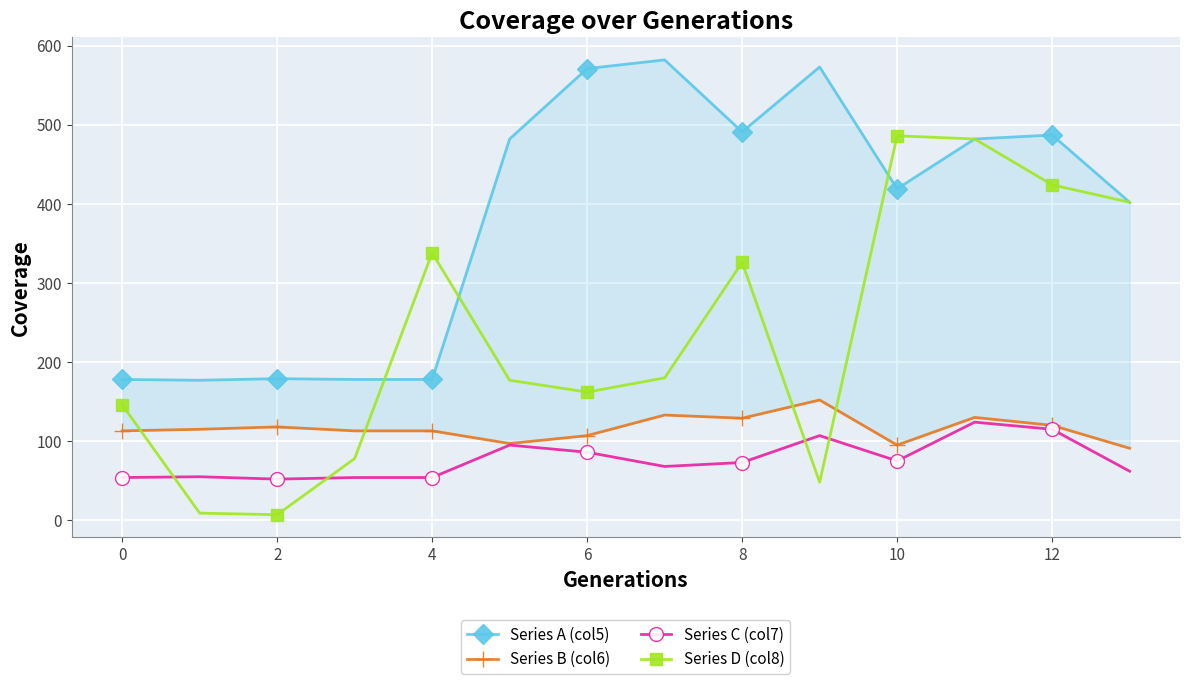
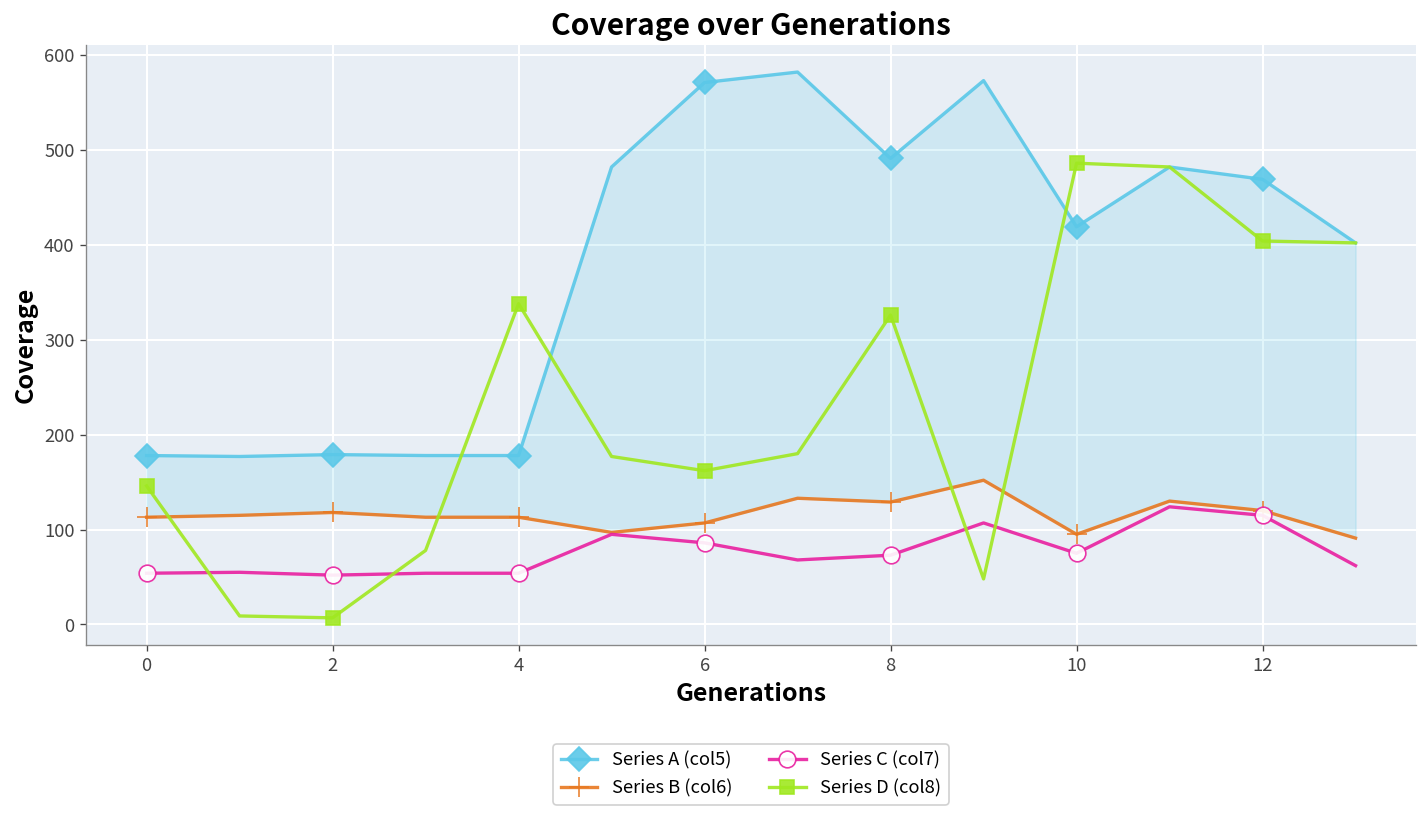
  {
    "Series A (col5)": {
      "0": 180,
      "2": 180,
      "4": 180,
      "6": 570,
      "8": 490,
      "10": 420,
-     "12": 490
+     "12": 470
    },
    "Series B (col6)": {
      "0": 110,
      "2": 120,
      "4": 110,
      "6": 110,
      "8": 130,
      "10": 100,
      "12": 120
    },
    "Series C (col7)": {
      "0": 50,
      "2": 50,
      "4": 50,
      "6": 90,
      "8": 70,
      "10": 80,
      "12": 120
    },
    "Series D (col8)": {
      "0": 150,
      "2": 10,
      "4": 340,
      "6": 160,
      "8": 330,
      "10": 490,
-     "12": 420
+     "12": 400
    }
  }
